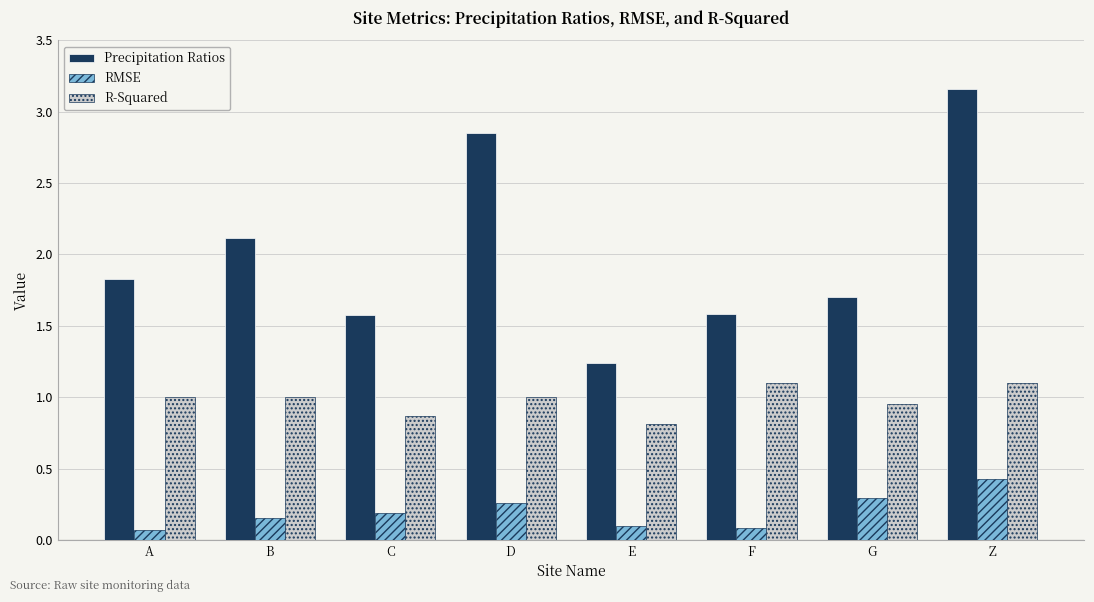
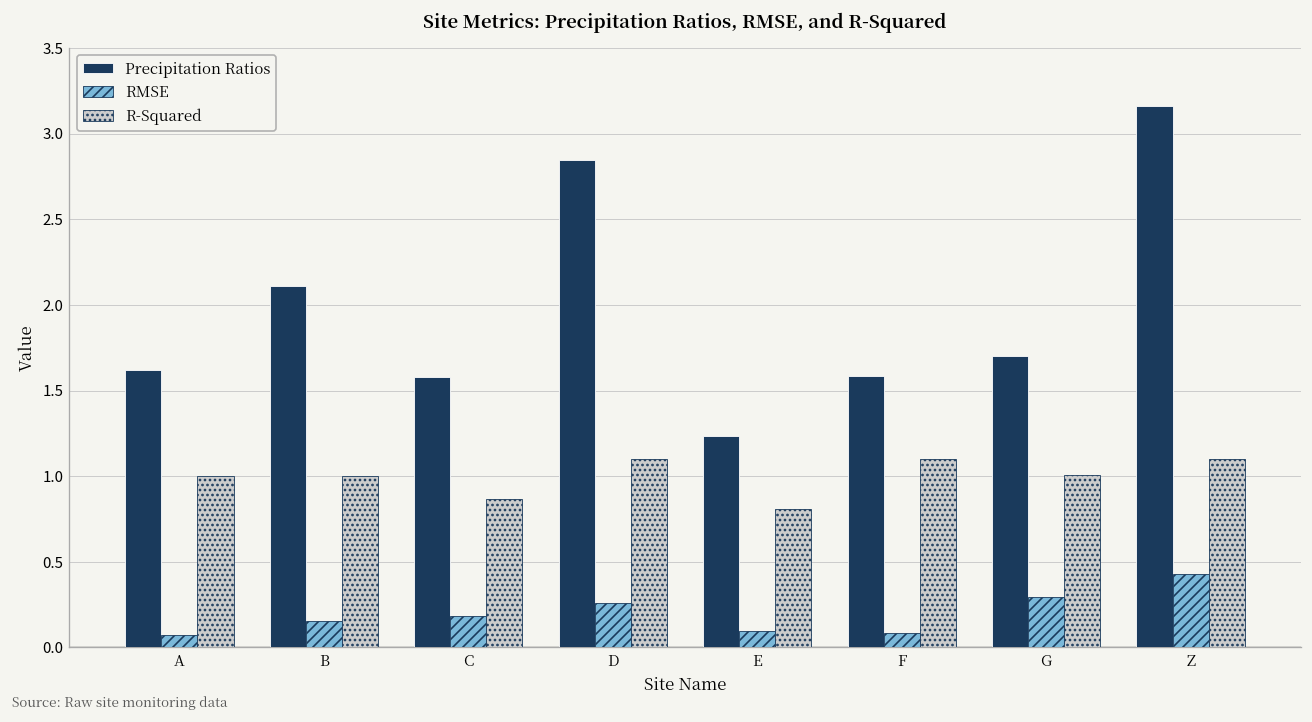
  {
    "Precipitation Ratios": {
-     "A": 1.83,
+     "A": 1.62,
      "B": 2.11,
      "C": 1.58,
      "D": 2.85,
      "E": 1.24,
      "F": 1.58,
      "G": 1.70,
      "Z": 3.16
    },
    "RMSE": {
      "A": 0.07,
      "B": 0.15,
      "C": 0.19,
      "D": 0.26,
      "E": 0.09,
      "F": 0.09,
      "G": 0.30,
      "Z": 0.43
    },
    "R-Squared": {
      "A": 1.00,
      "B": 1.00,
      "C": 0.87,
-     "D": 1.0,
+     "D": 1.1,
      "E": 0.81,
      "F": 1.10,
-     "G": 0.95,
+     "G": 1.01,
      "Z": 1.10
    }
  }
